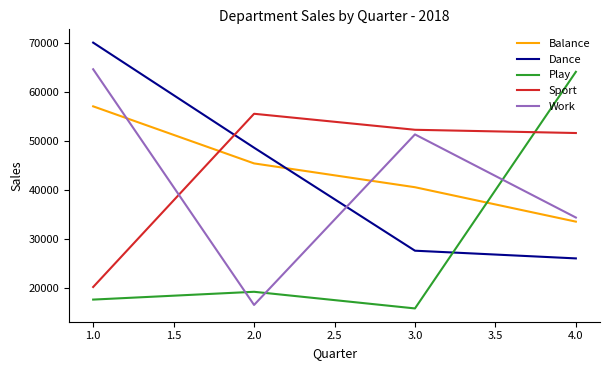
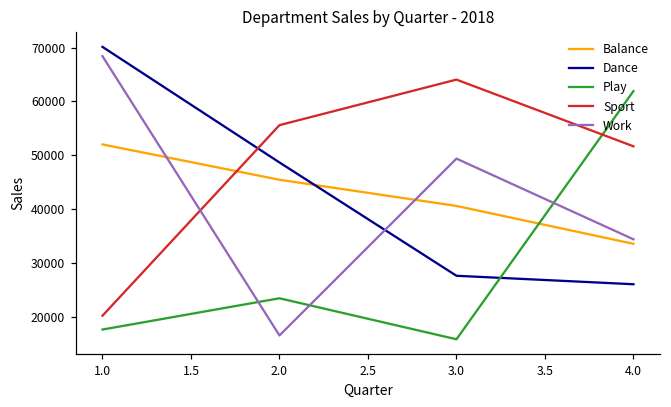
  {
    "Balance": {
-     "1.0": 57000,
+     "1.0": 52000,
      "2.0": 45000,
      "3.0": 41000,
      "4.0": 34000
    },
    "Dance": {
      "1.0": 70000,
      "2.0": 49000,
      "3.0": 28000,
      "4.0": 26000
    },
    "Play": {
      "1.0": 18000,
-     "2.0": 19000,
+     "2.0": 23000,
      "3.0": 16000,
-     "4.0": 64000
+     "4.0": 62000
    },
    "Sport": {
      "1.0": 20000,
      "2.0": 56000,
-     "3.0": 52000,
+     "3.0": 64000,
      "4.0": 52000
    },
    "Work": {
-     "1.0": 65000,
+     "1.0": 68000,
      "2.0": 16000,
-     "3.0": 51000,
+     "3.0": 49000,
      "4.0": 34000
    }
  }
